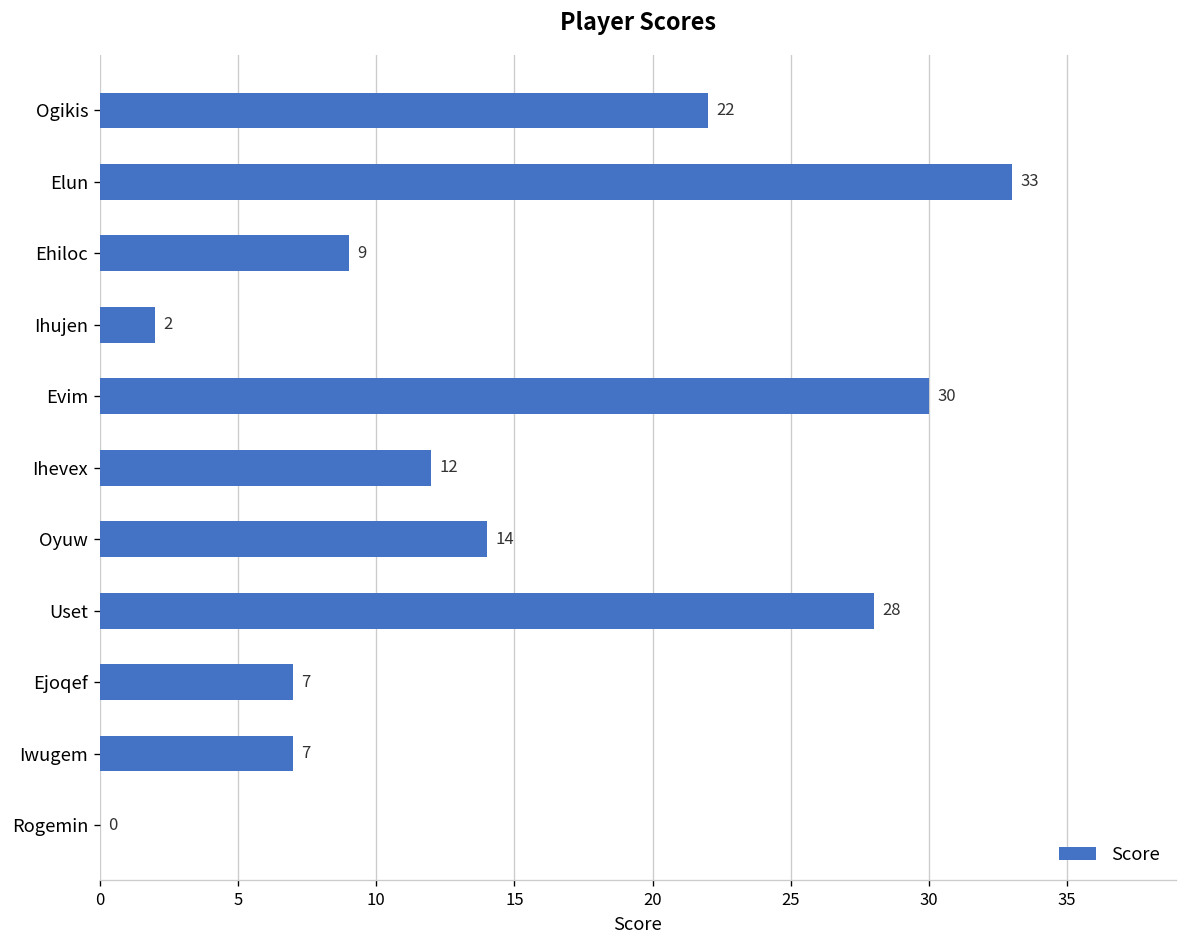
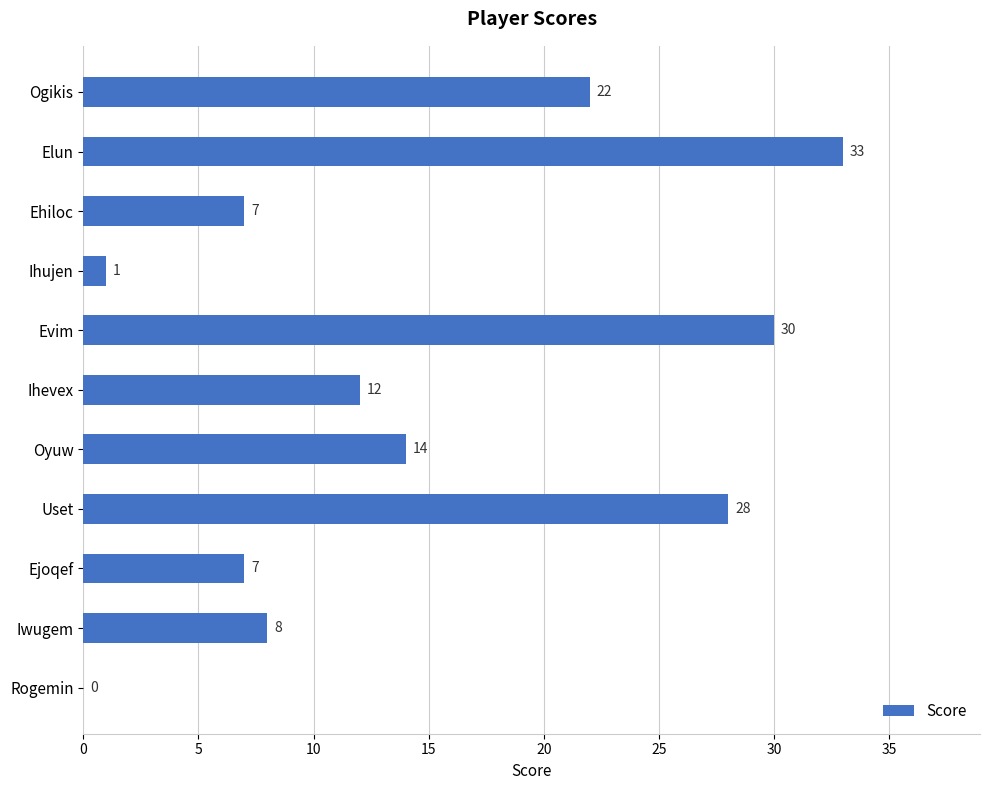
  {
    "Ogikis": 22,
    "Elun": 33,
-   "Ehiloc": 9,
-   "Ihujen": 2,
+   "Ehiloc": 7,
+   "Ihujen": 1,
    "Evim": 30,
    "Ihevex": 12,
    "Oyuw": 14,
    "Uset": 28,
    "Ejoqef": 7,
-   "Iwugem": 7,
+   "Iwugem": 8,
    "Rogemin": 0
  }
